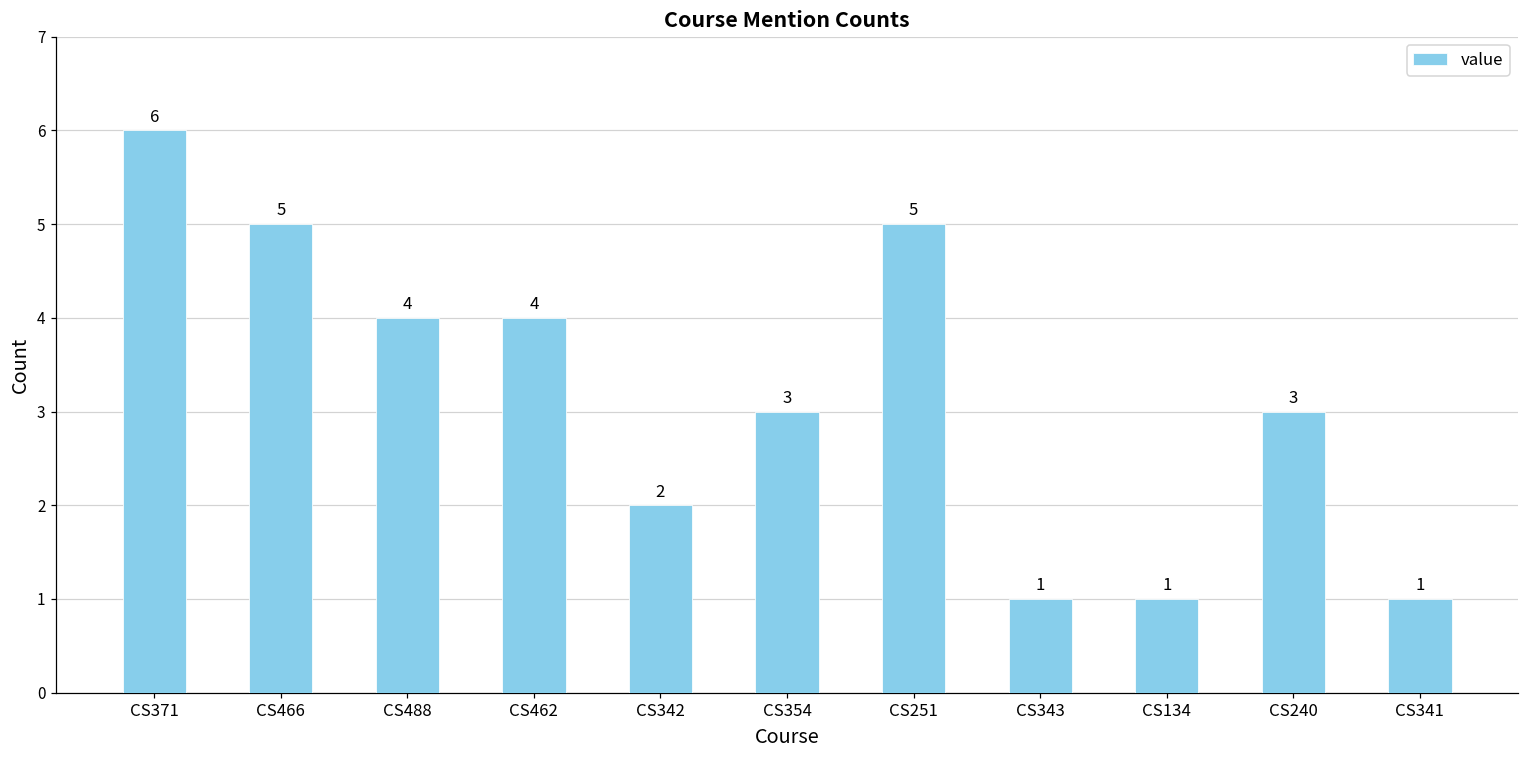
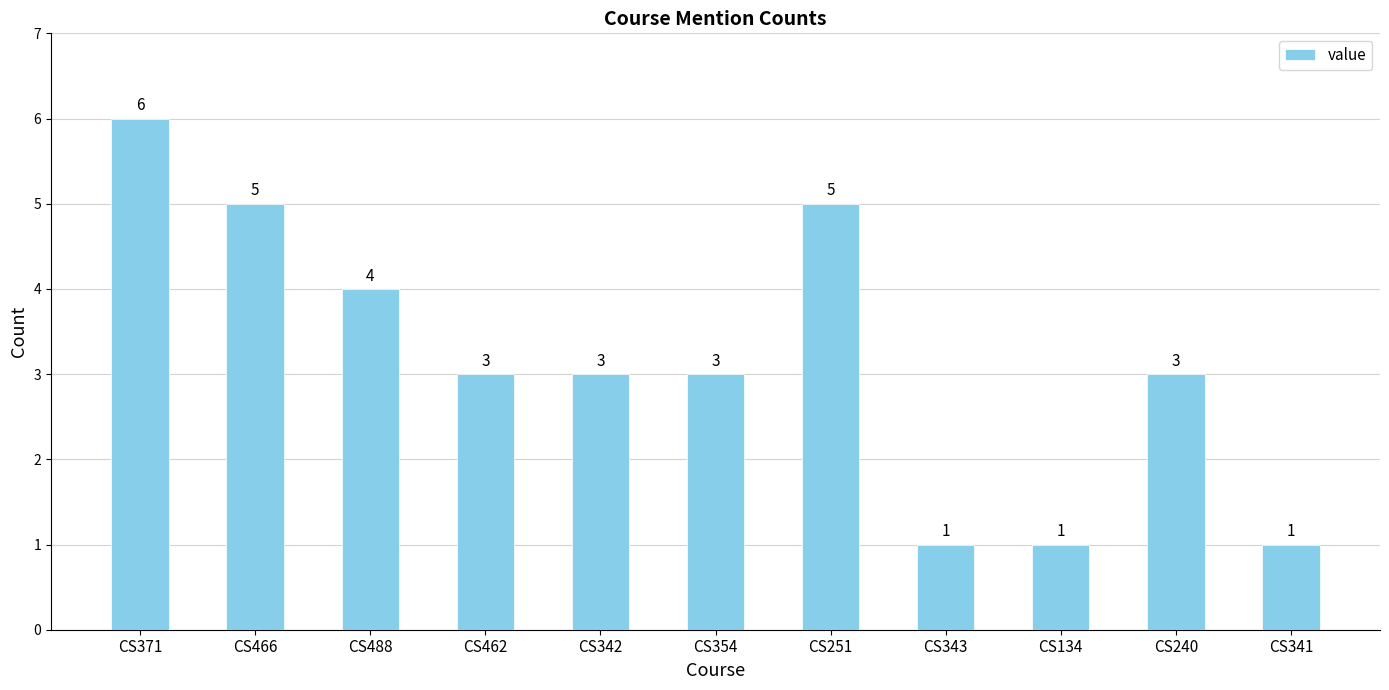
  {
    "CS371": 6,
    "CS466": 5,
    "CS488": 4,
-   "CS462": 4,
-   "CS342": 2,
+   "CS462": 3,
+   "CS342": 3,
    "CS354": 3,
    "CS251": 5,
    "CS343": 1,
    "CS134": 1,
    "CS240": 3,
    "CS341": 1
  }
